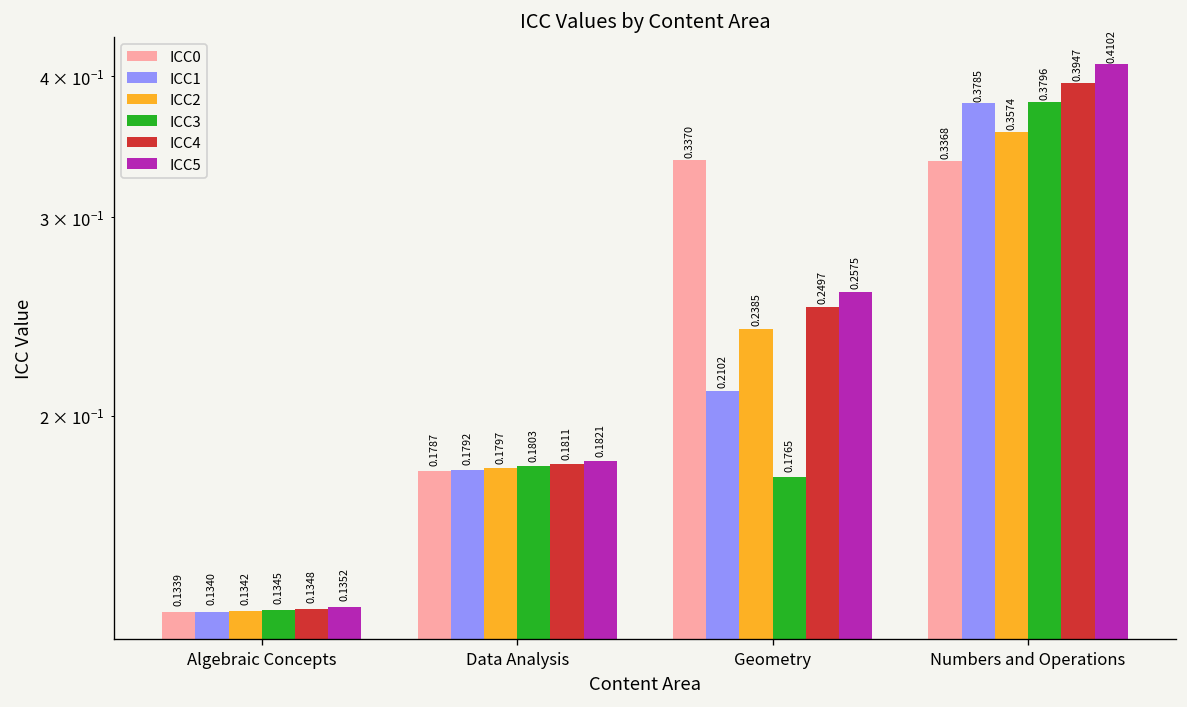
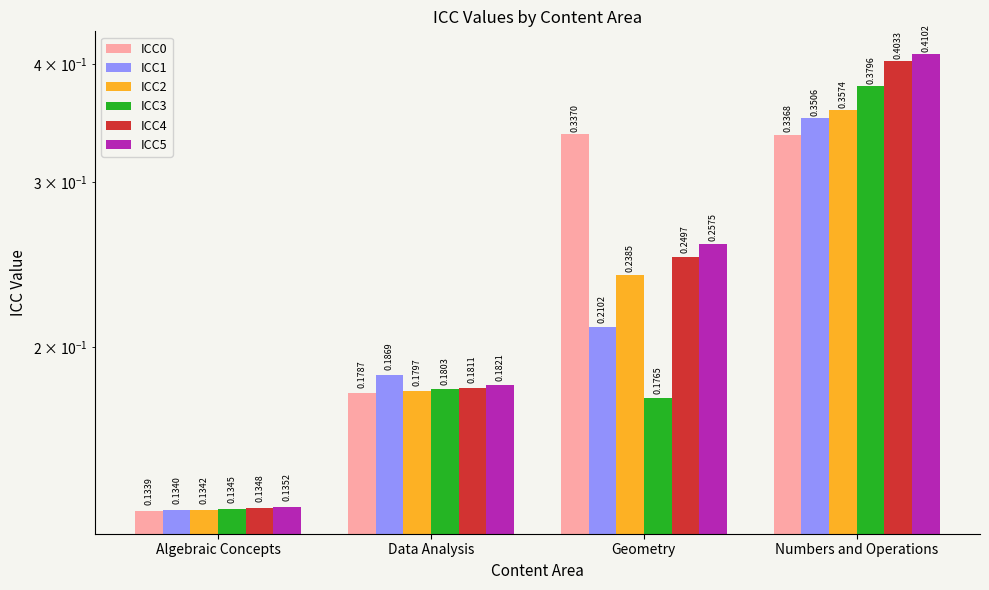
  {
    "ICC0": {
      "Algebraic Concepts": 0.1339,
      "Data Analysis": 0.1787,
      "Geometry": 0.3370,
      "Numbers and Operations": 0.3368
    },
    "ICC1": {
      "Algebraic Concepts": 0.1340,
-     "Data Analysis": 0.1792,
+     "Data Analysis": 0.1869,
      "Geometry": 0.2102,
-     "Numbers and Operations": 0.3785
+     "Numbers and Operations": 0.3506
    },
    "ICC2": {
      "Algebraic Concepts": 0.1342,
      "Data Analysis": 0.1797,
      "Geometry": 0.2385,
      "Numbers and Operations": 0.3574
    },
    "ICC3": {
      "Algebraic Concepts": 0.1345,
      "Data Analysis": 0.1803,
      "Geometry": 0.1765,
      "Numbers and Operations": 0.3796
    },
    "ICC4": {
      "Algebraic Concepts": 0.1348,
      "Data Analysis": 0.1811,
      "Geometry": 0.2497,
-     "Numbers and Operations": 0.3947
+     "Numbers and Operations": 0.4033
    },
    "ICC5": {
      "Algebraic Concepts": 0.1352,
      "Data Analysis": 0.1821,
      "Geometry": 0.2575,
      "Numbers and Operations": 0.4102
    }
  }
